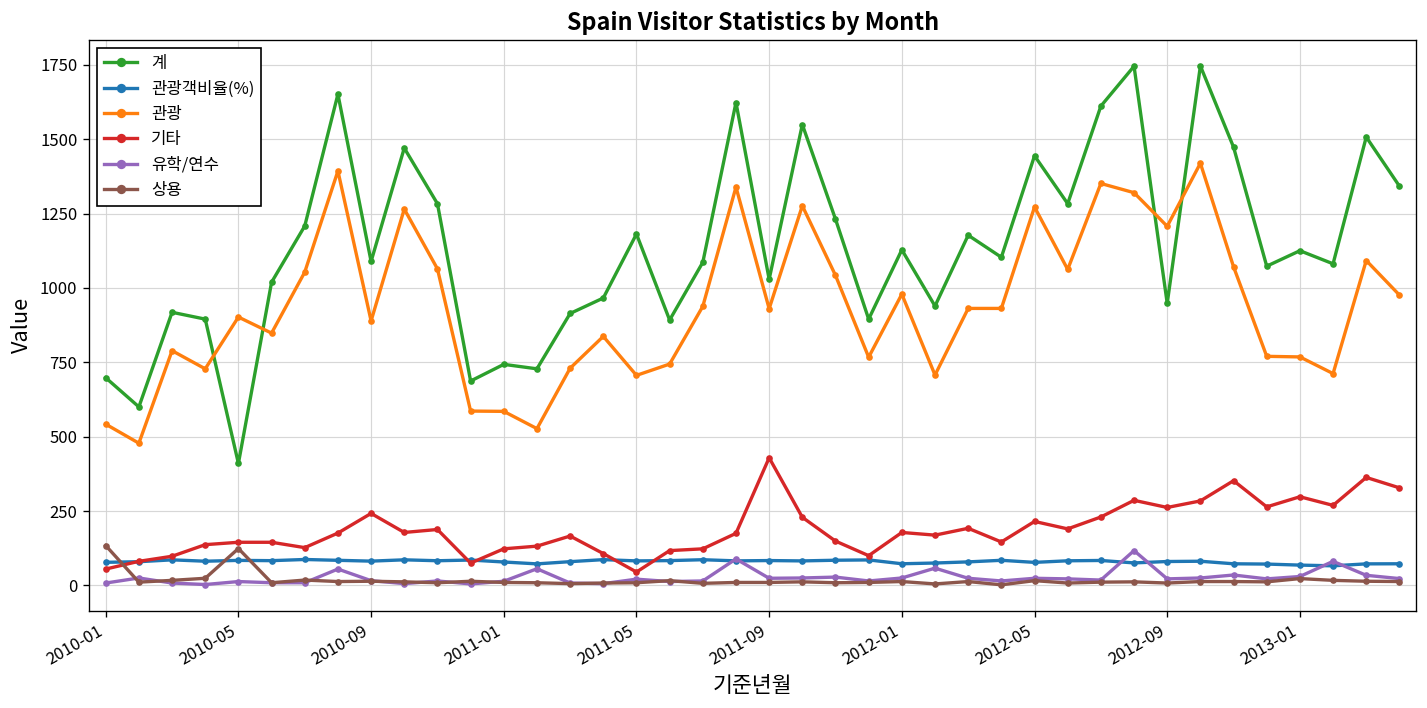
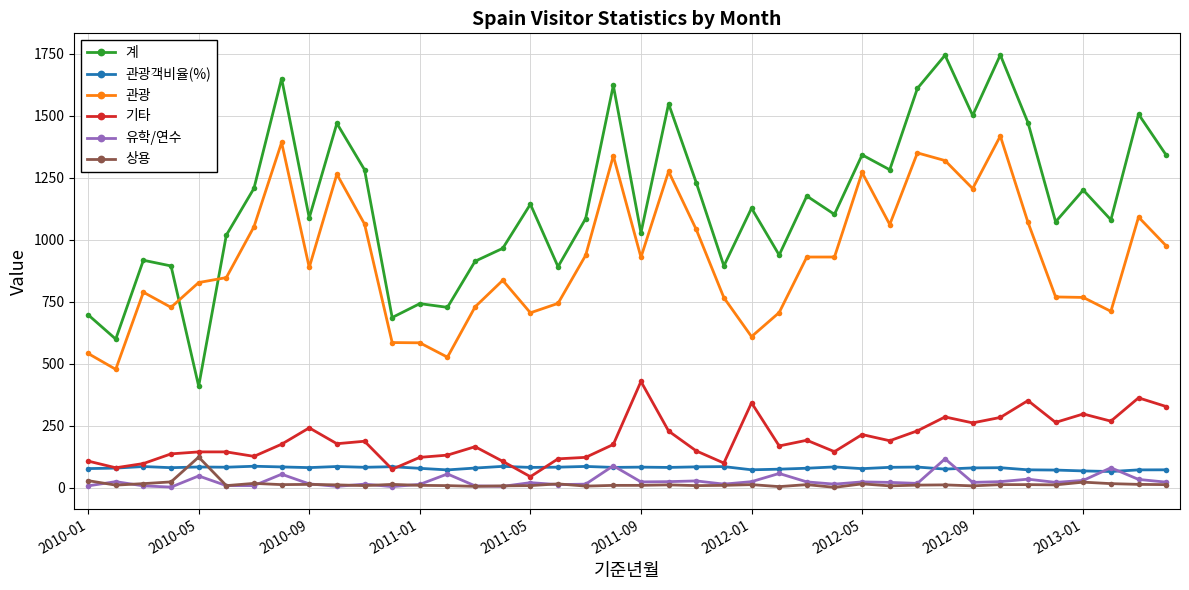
  {
    "계": {
      "2010-01": 700,
      "2010-05": 410,
      "2010-09": 1090,
      "2011-01": 740,
-     "2011-05": 1180,
+     "2011-05": 1140,
      "2011-09": 1030,
      "2012-01": 1130,
-     "2012-05": 1440,
-     "2012-09": 950,
-     "2013-01": 1130
+     "2012-05": 1340,
+     "2012-09": 1500,
+     "2013-01": 1200
    },
    "관광객비율(%)": {
      "2010-01": 80,
      "2010-05": 80,
      "2010-09": 80,
      "2011-01": 80,
      "2011-05": 80,
      "2011-09": 80,
      "2012-01": 70,
      "2012-05": 80,
      "2012-09": 80,
      "2013-01": 70
    },
    "관광": {
      "2010-01": 540,
-     "2010-05": 900,
+     "2010-05": 830,
      "2010-09": 890,
      "2011-01": 590,
      "2011-05": 710,
      "2011-09": 930,
-     "2012-01": 980,
+     "2012-01": 610,
      "2012-05": 1270,
      "2012-09": 1210,
      "2013-01": 770
    },
    "기타": {
-     "2010-01": 60,
+     "2010-01": 110,
      "2010-05": 150,
      "2010-09": 240,
      "2011-01": 120,
      "2011-05": 50,
      "2011-09": 430,
-     "2012-01": 180,
+     "2012-01": 340,
      "2012-05": 220,
      "2012-09": 260,
      "2013-01": 300
    },
    "유학/연수": {
      "2010-01": 10,
-     "2010-05": 10,
+     "2010-05": 50,
      "2011-05": 20,
      "2011-09": 20,
      "2012-01": 30,
      "2012-09": 20
    },
    "상용": {
-     "2010-01": 130,
+     "2010-01": 30,
      "2010-05": 120,
      "2011-05": 10,
      "2011-09": 10,
      "2012-01": 10,
      "2012-09": 10
    }
  }
